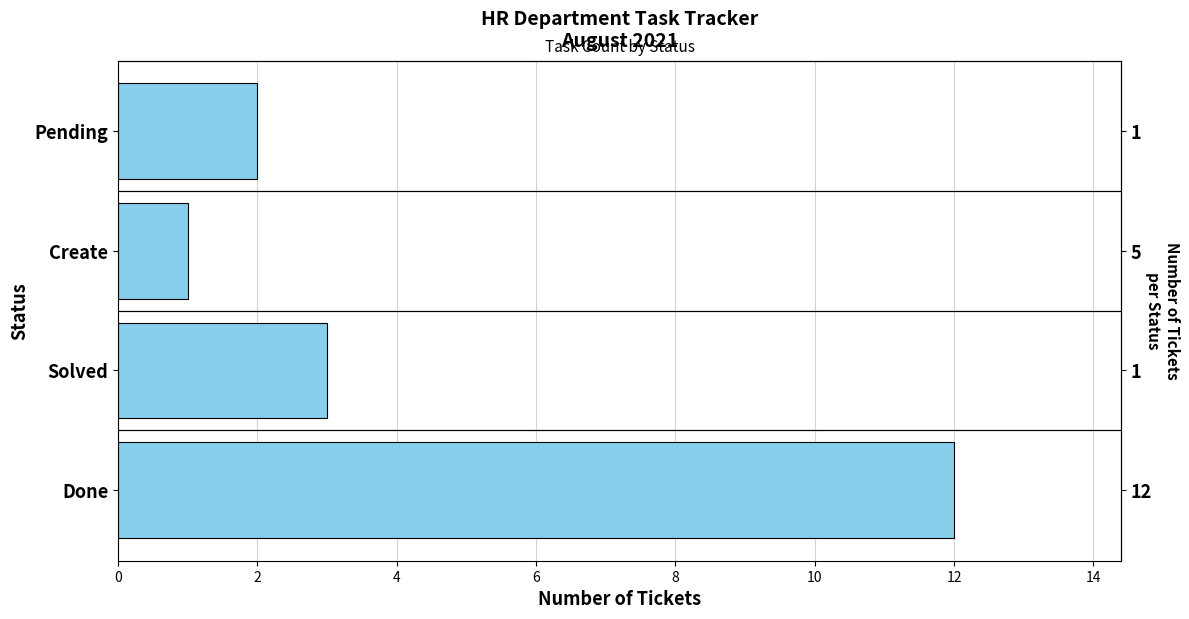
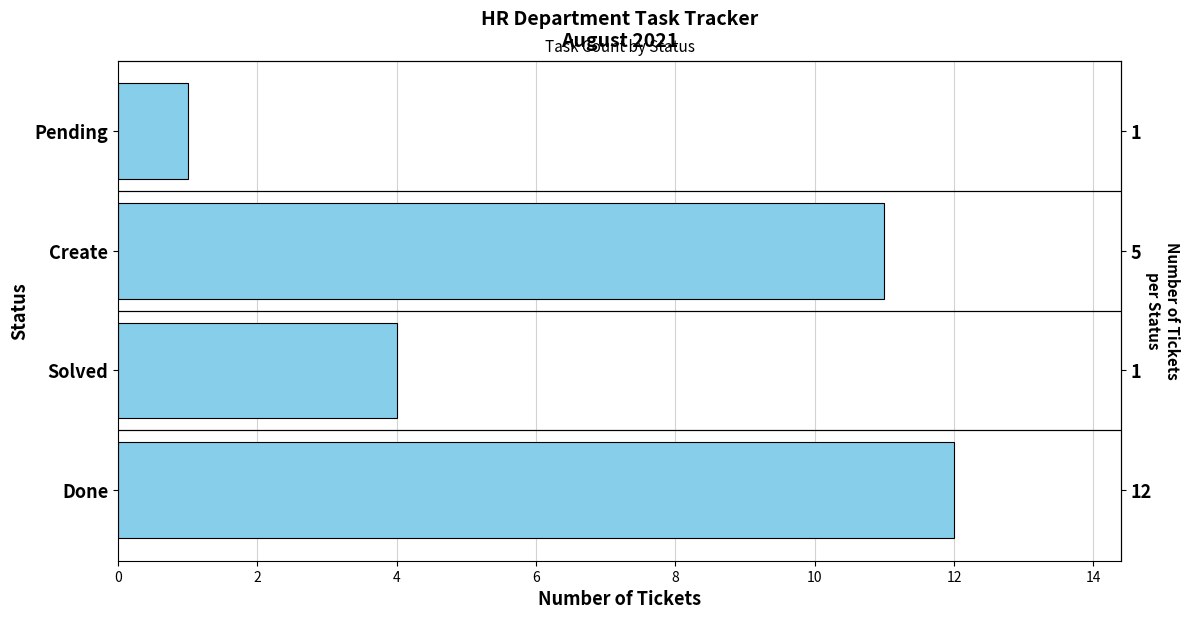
  {
-   "Pending": 2,
-   "Create": 1,
-   "Solved": 3,
+   "Pending": 1,
+   "Create": 11,
+   "Solved": 4,
    "Done": 12
  }
